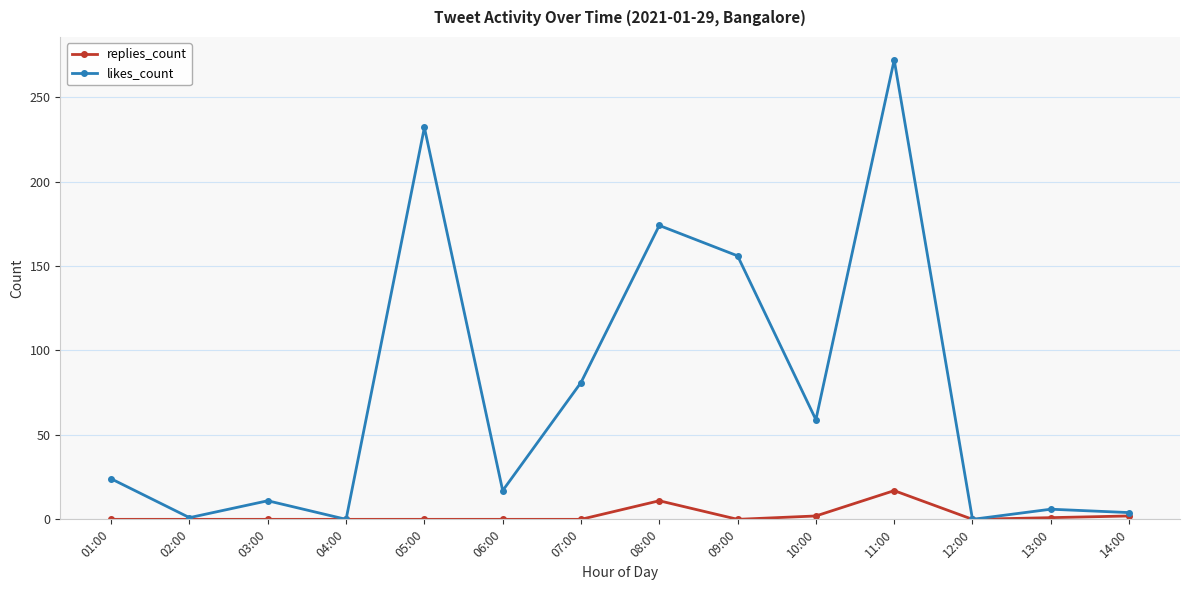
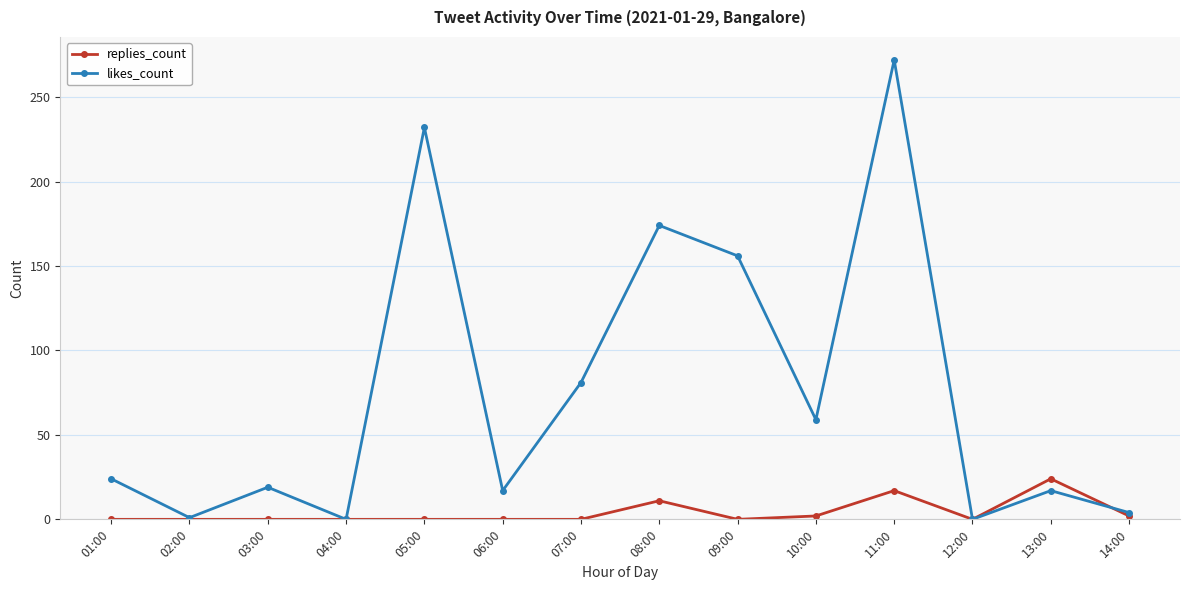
  {
    "replies_count": {
      "01:00": 0,
      "03:00": 0,
      "05:00": 0,
      "06:00": 0,
      "07:00": 0,
      "08:00": 11,
      "09:00": 0,
      "10:00": 2,
      "11:00": 17,
-     "13:00": 1,
+     "13:00": 24,
      "14:00": 2
    },
    "likes_count": {
      "01:00": 24,
-     "03:00": 11,
+     "03:00": 19,
      "05:00": 232,
      "06:00": 17,
      "07:00": 81,
      "08:00": 174,
      "09:00": 156,
      "10:00": 59,
      "11:00": 272,
-     "13:00": 6,
+     "13:00": 17,
      "14:00": 4
    }
  }
